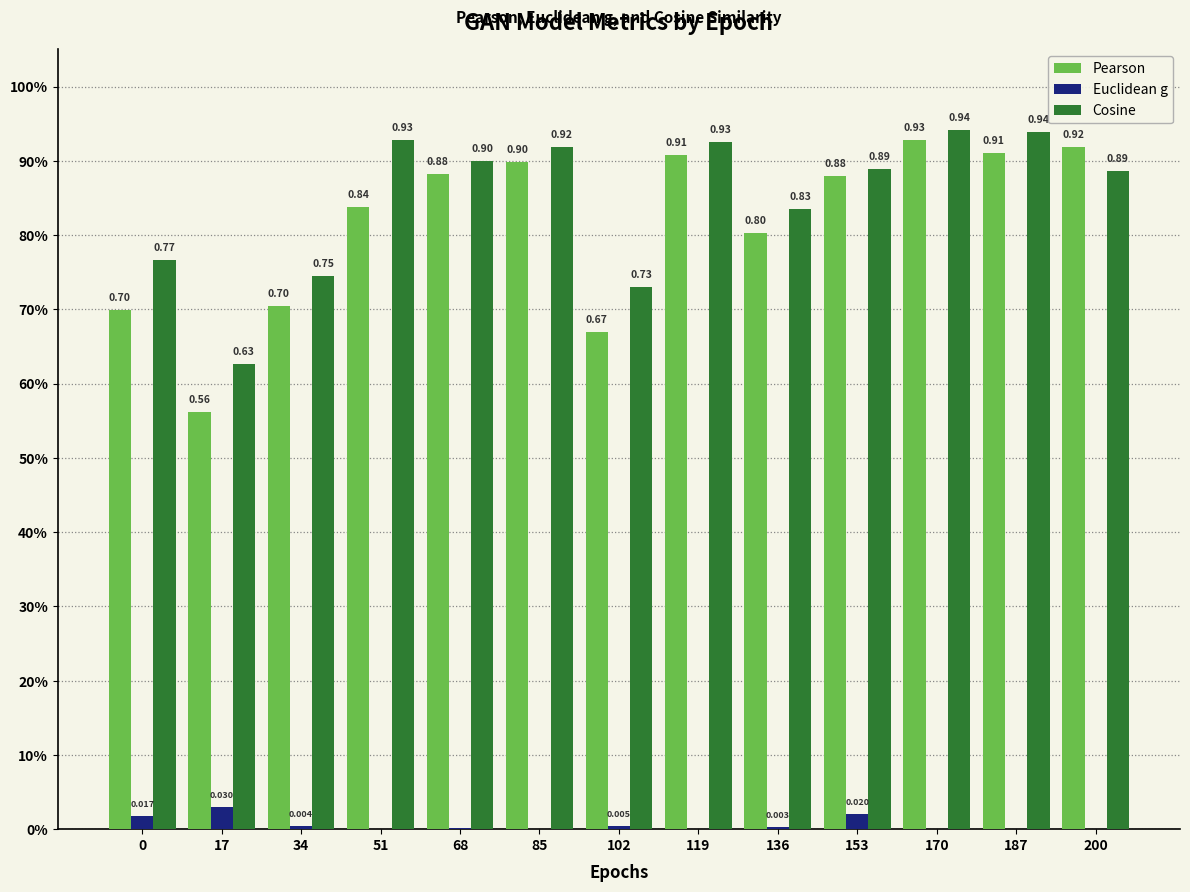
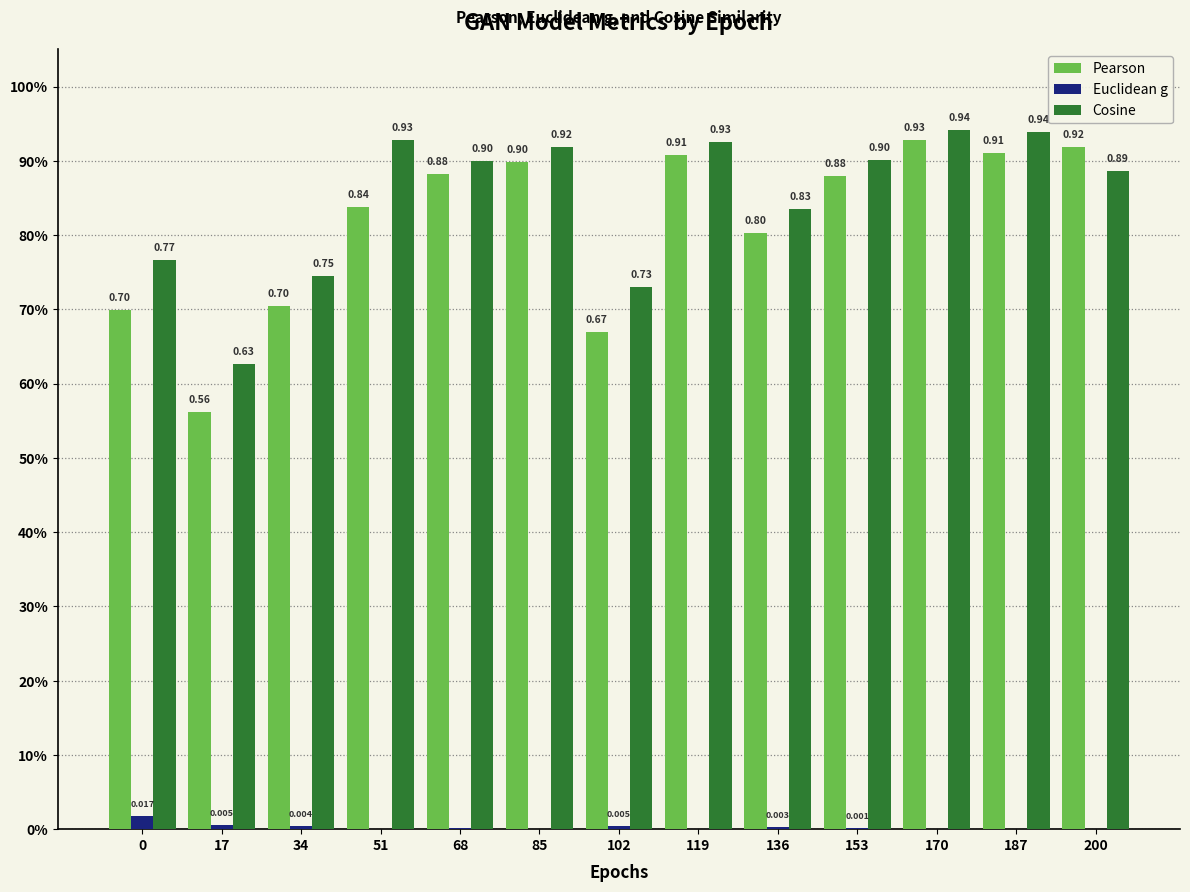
  {
    "Pearson": {
      "0": 0.70,
      "17": 0.56,
      "34": 0.70,
      "51": 0.84,
      "68": 0.88,
      "85": 0.90,
      "102": 0.67,
      "119": 0.91,
      "136": 0.80,
      "153": 0.88,
      "170": 0.93,
      "187": 0.91,
      "200": 0.92
    },
    "Euclidean g": {
      "0": 0.017,
-     "17": 0.030,
+     "17": 0.005,
      "34": 0.004,
      "102": 0.005,
      "136": 0.003,
-     "153": 0.020
+     "153": 0.001
    },
    "Cosine": {
      "0": 0.77,
      "17": 0.63,
      "34": 0.75,
      "51": 0.93,
      "68": 0.90,
      "85": 0.92,
      "102": 0.73,
      "119": 0.93,
      "136": 0.83,
-     "153": 0.89,
+     "153": 0.90,
      "170": 0.94,
      "200": 0.89
    }
  }
